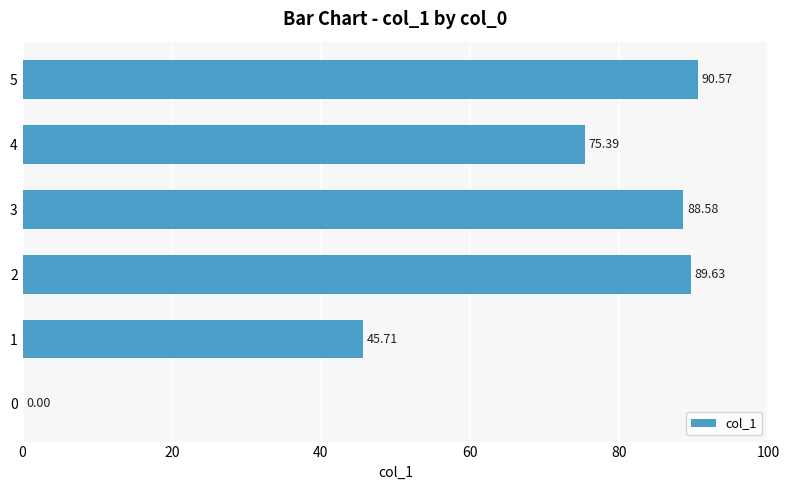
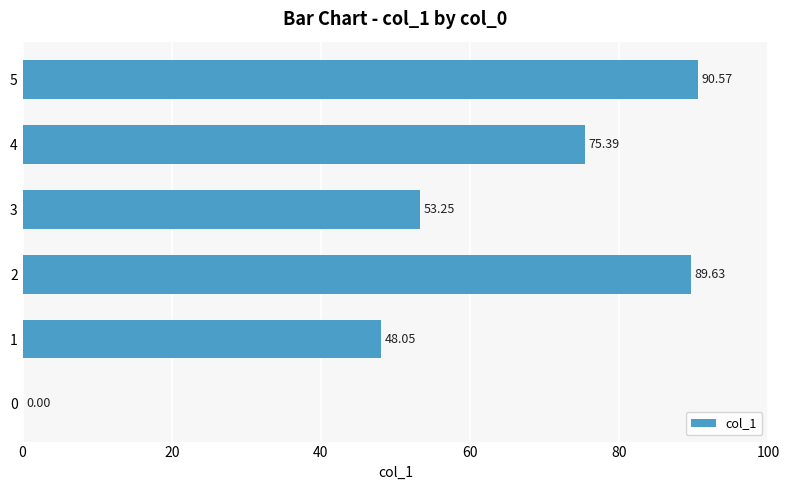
  {
    "5": 90.57,
    "4": 75.39,
-   "3": 88.58,
+   "3": 53.25,
    "2": 89.63,
-   "1": 45.71,
+   "1": 48.05,
    "0": 0.00
  }
